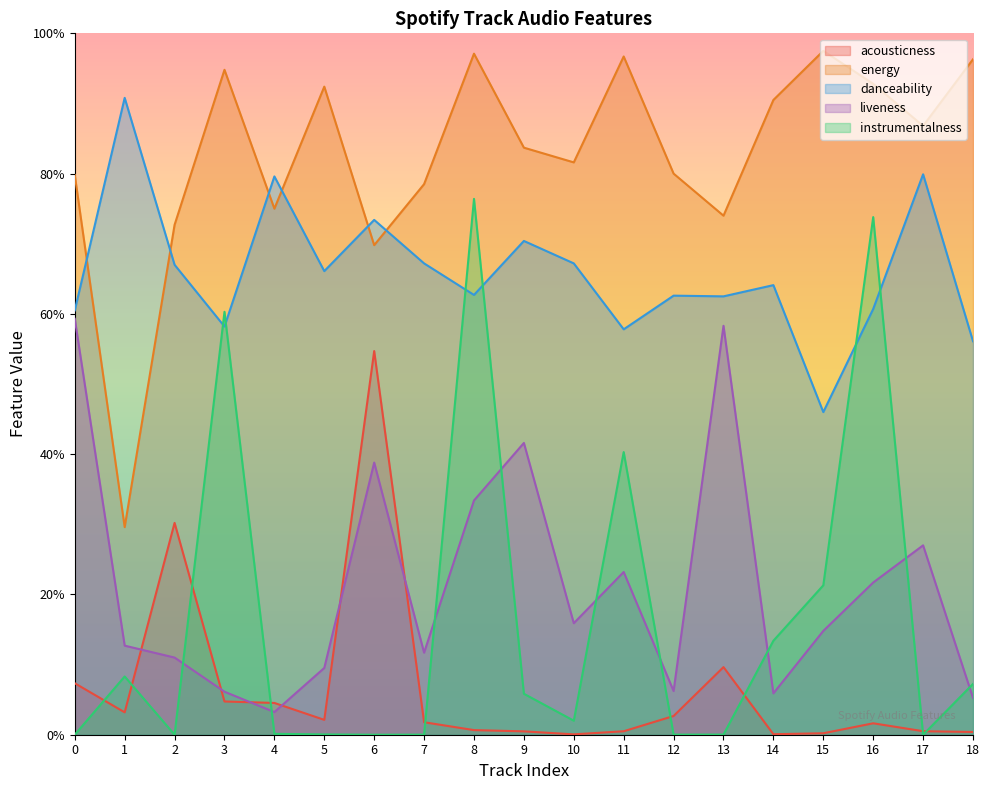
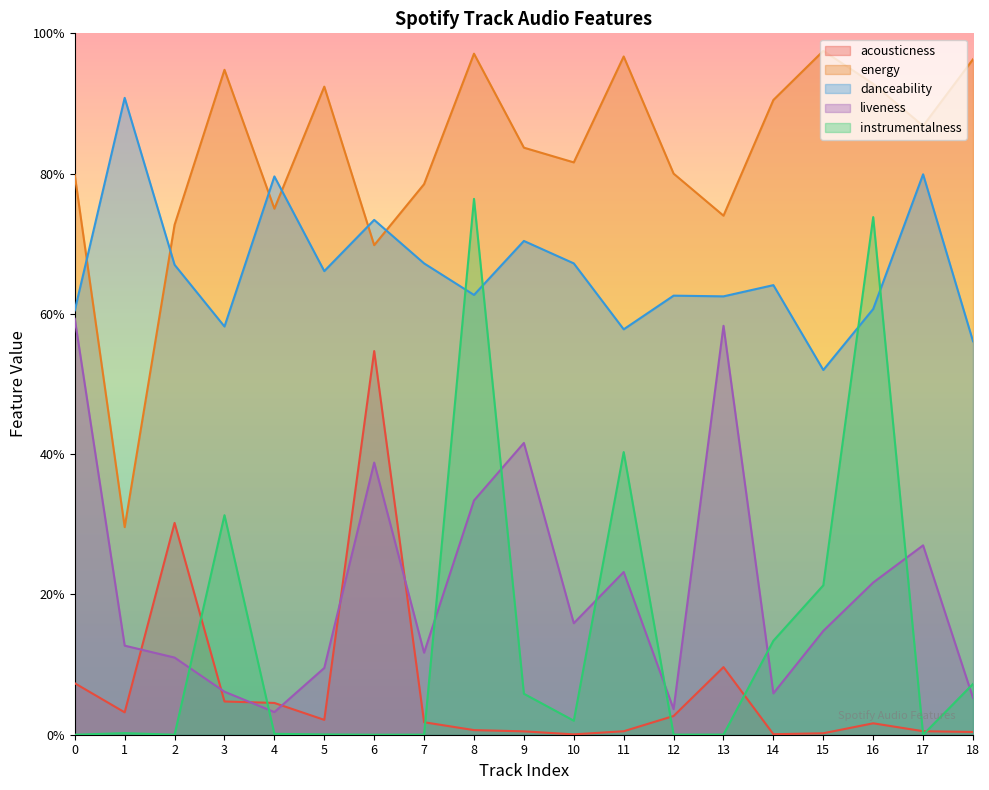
  {
    "danceability": {
      "0": "61%",
      "1": "91%",
      "2": "67%",
      "3": "58%",
      "4": "80%",
      "5": "66%",
      "6": "73%",
      "7": "67%",
      "8": "63%",
      "9": "70%",
      "10": "67%",
      "11": "58%",
      "12": "63%",
      "13": "63%",
      "14": "64%",
-     "15": "46%",
+     "15": "52%",
      "16": "61%",
      "17": "80%",
      "18": "56%"
    },
    "liveness": {
      "0": "59%",
      "1": "13%",
      "2": "11%",
      "3": "6%",
      "4": "3%",
      "5": "10%",
      "6": "39%",
      "7": "12%",
      "8": "33%",
      "9": "42%",
      "10": "16%",
      "11": "23%",
-     "12": "6%",
+     "12": "4%",
      "13": "58%",
      "14": "6%",
      "15": "15%",
      "16": "22%",
      "17": "27%",
      "18": "5%"
    },
    "instrumentalness": {
      "0": "0%",
-     "1": "8%",
+     "1": "0%",
      "2": "0%",
-     "3": "60%",
+     "3": "31%",
      "4": "0%",
      "5": "0%",
      "6": "0%",
      "7": "0%",
      "8": "76%",
      "9": "6%",
      "10": "2%",
      "11": "40%",
      "12": "0%",
      "13": "0%",
      "14": "13%",
      "15": "21%",
      "16": "74%",
      "17": "0%",
      "18": "7%"
    }
  }
